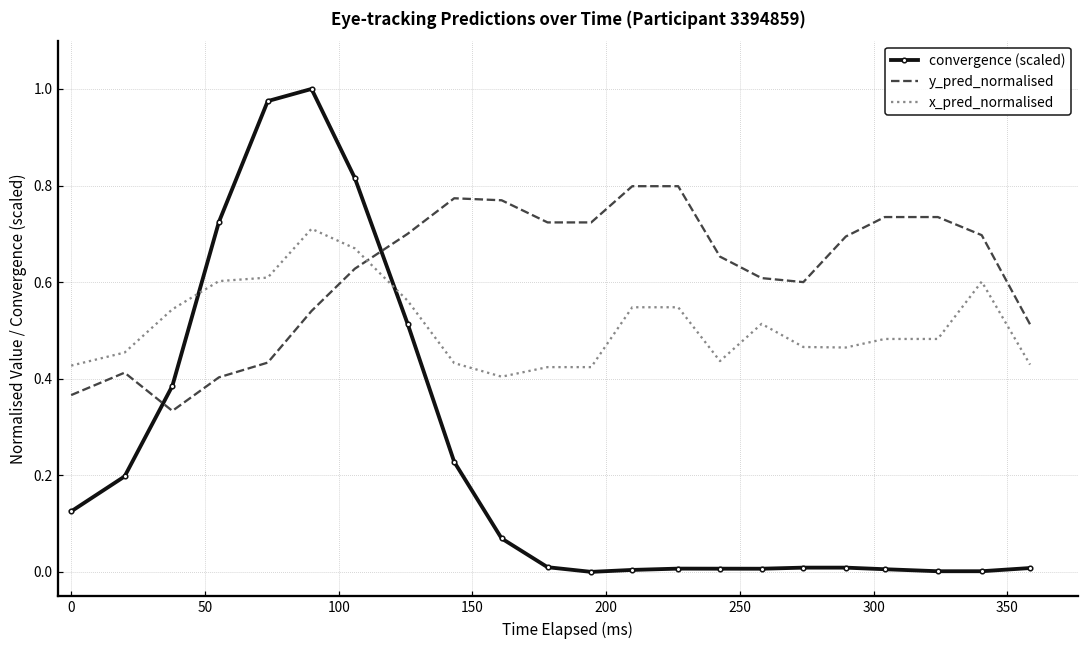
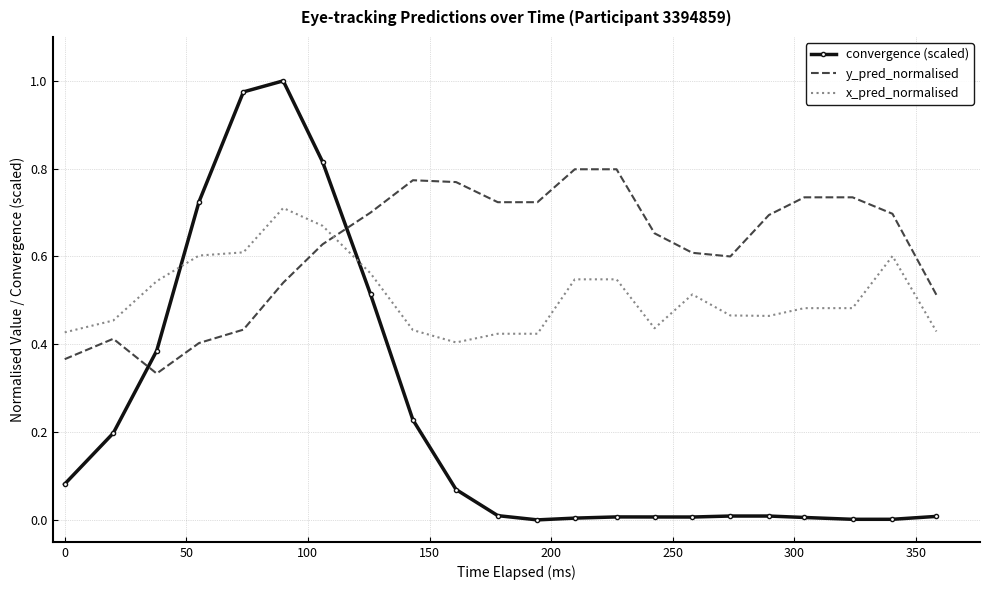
  {
    "convergence (scaled)": {
-     "0": 0.13
+     "0": 0.08
    },
    "y_pred_normalised": {
      "0": 0.37
    },
    "x_pred_normalised": {
      "0": 0.43
    }
  }
